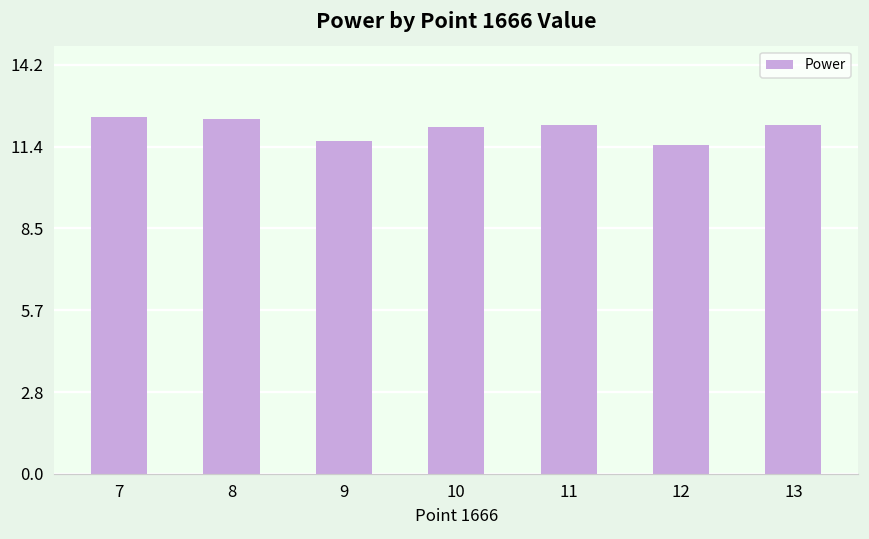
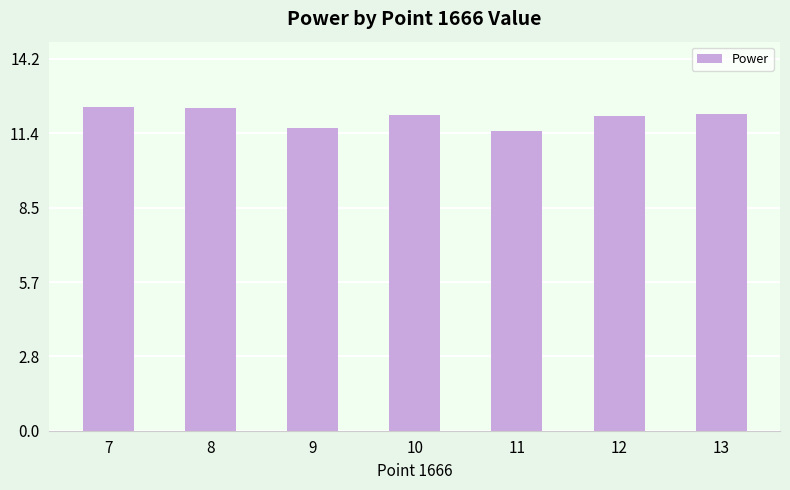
  {
    "7": 12.4,
    "8": 12.3,
    "9": 11.6,
    "10": 12.0,
-   "11": 12.1,
-   "12": 11.4,
+   "11": 11.5,
+   "12": 12.0,
    "13": 12.1
  }
